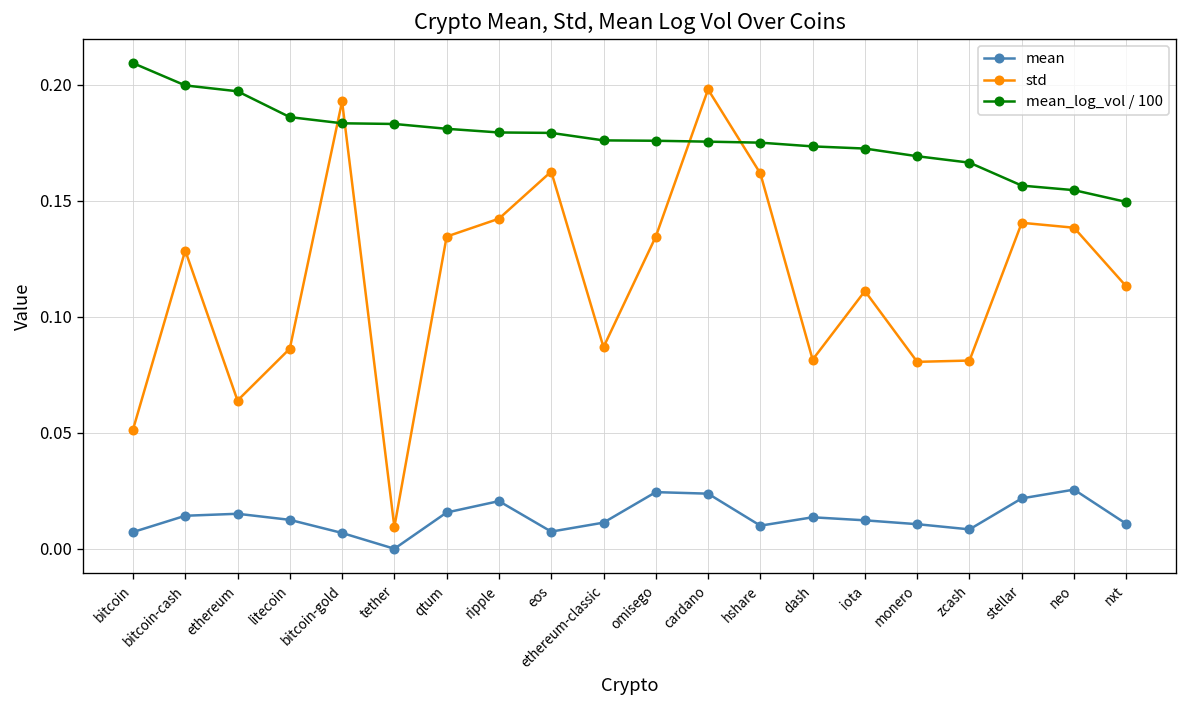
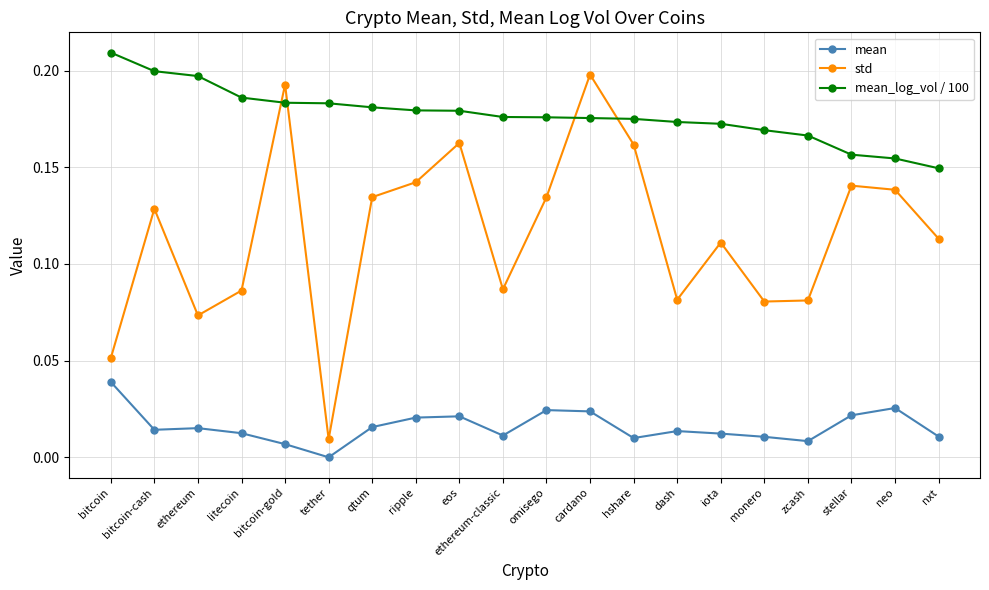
  {
    "mean": {
-     "bitcoin": 0.007,
+     "bitcoin": 0.039,
      "bitcoin-cash": 0.014,
      "ethereum": 0.015,
      "litecoin": 0.012,
      "bitcoin-gold": 0.007,
      "tether": 0.000,
      "qtum": 0.016,
      "ripple": 0.021,
-     "eos": 0.007,
+     "eos": 0.021,
      "ethereum-classic": 0.011,
      "omisego": 0.024,
      "cardano": 0.024,
      "hshare": 0.010,
      "dash": 0.014,
      "iota": 0.012,
      "monero": 0.011,
      "zcash": 0.008,
      "stellar": 0.022,
      "neo": 0.026,
      "nxt": 0.011
    },
    "std": {
      "bitcoin": 0.051,
      "bitcoin-cash": 0.129,
-     "ethereum": 0.064,
+     "ethereum": 0.073,
      "litecoin": 0.086,
      "bitcoin-gold": 0.193,
      "tether": 0.009,
      "qtum": 0.135,
      "ripple": 0.142,
      "eos": 0.163,
      "ethereum-classic": 0.087,
      "omisego": 0.135,
      "cardano": 0.198,
      "hshare": 0.162,
      "dash": 0.082,
      "iota": 0.111,
      "monero": 0.081,
      "zcash": 0.081,
      "stellar": 0.140,
      "neo": 0.138,
      "nxt": 0.113
    },
    "mean_log_vol / 100": {
      "bitcoin": 0.209,
      "bitcoin-cash": 0.200,
      "ethereum": 0.197,
      "litecoin": 0.186,
      "bitcoin-gold": 0.183,
      "tether": 0.183,
      "qtum": 0.181,
      "ripple": 0.179,
      "eos": 0.179,
      "ethereum-classic": 0.176,
      "omisego": 0.176,
      "cardano": 0.175,
      "hshare": 0.175,
      "dash": 0.173,
      "iota": 0.172,
      "monero": 0.169,
      "zcash": 0.166,
      "stellar": 0.157,
      "neo": 0.155,
      "nxt": 0.149
    }
  }
